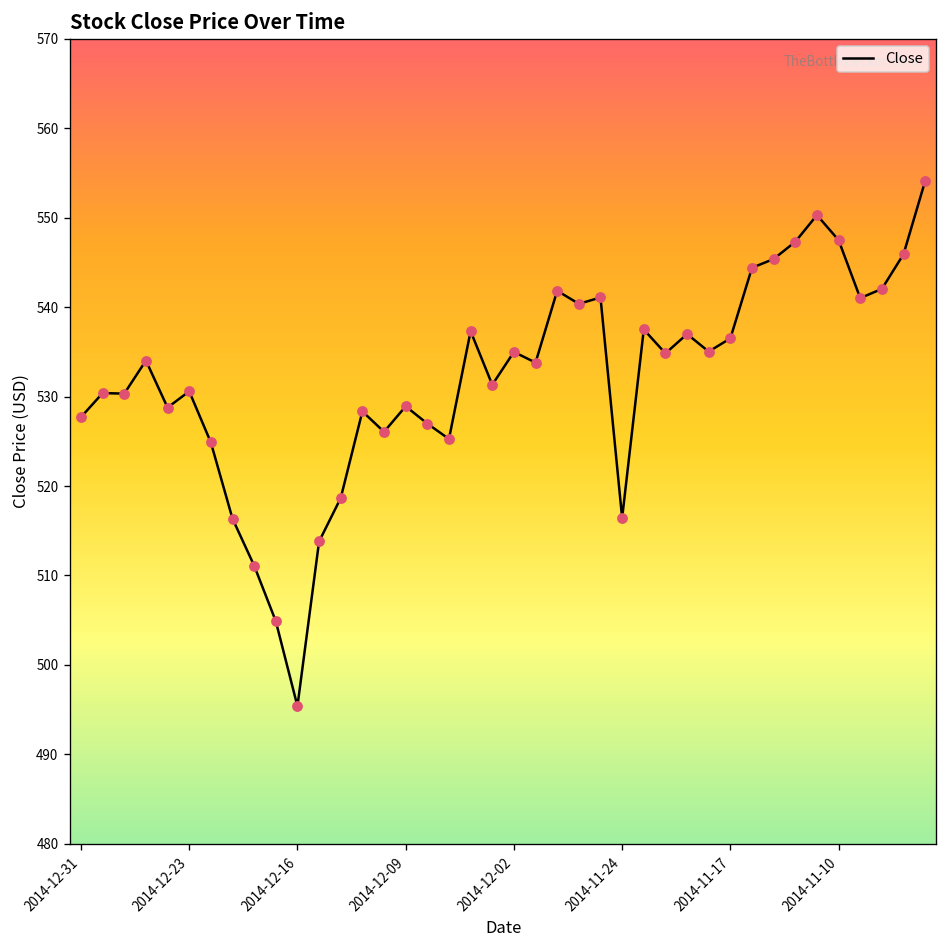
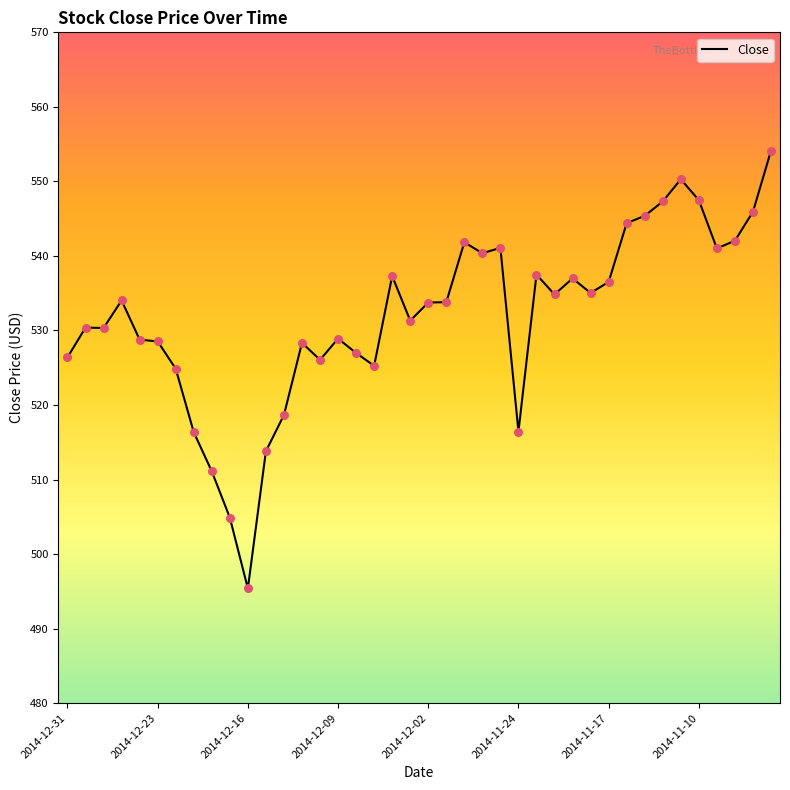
  {
-   "2014-12-31": 528,
-   "2014-12-23": 531,
+   "2014-12-31": 526,
+   "2014-12-23": 529,
    "2014-12-16": 495,
    "2014-12-09": 529,
-   "2014-12-02": 535,
+   "2014-12-02": 534,
    "2014-11-24": 516,
    "2014-11-17": 537,
    "2014-11-10": 547
  }
